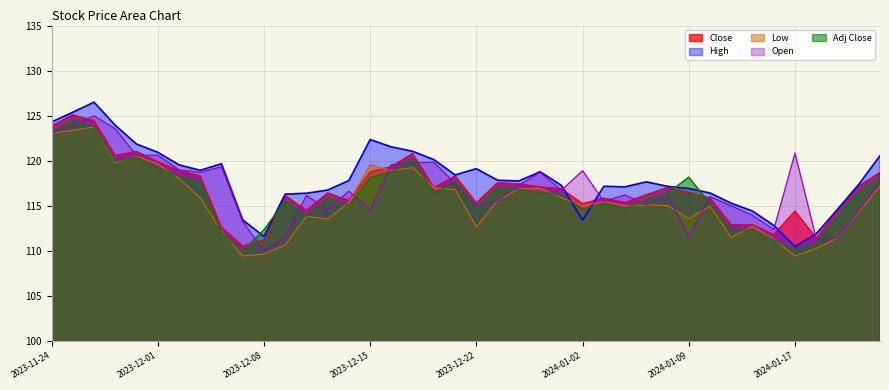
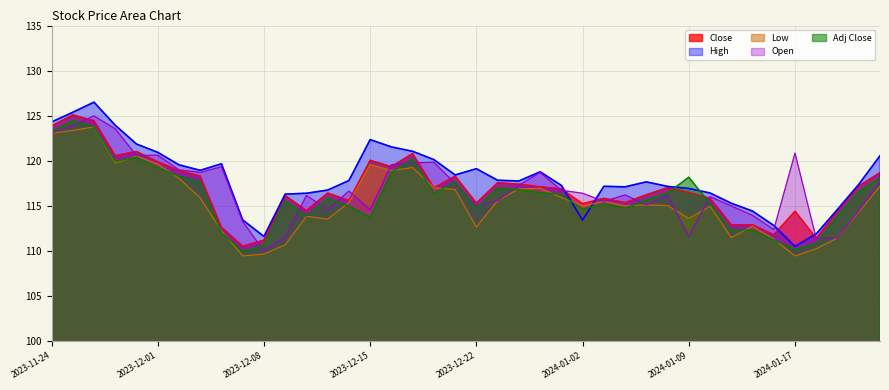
  {
    "Close": {
      "2023-11-24": 124,
      "2023-12-08": 111,
-     "2023-12-15": 119,
+     "2023-12-15": 120,
      "2023-12-22": 115,
      "2024-01-09": 116,
      "2024-01-17": 114
    },
    "High": {
      "2023-11-24": 124,
      "2023-12-01": 121,
      "2023-12-08": 112,
      "2023-12-15": 122,
      "2023-12-22": 119,
      "2024-01-02": 113,
      "2024-01-09": 117,
      "2024-01-17": 111
    },
    "Low": {
      "2023-12-08": 110,
      "2023-12-15": 120,
      "2023-12-22": 113,
      "2024-01-09": 114,
      "2024-01-17": 109
    },
    "Open": {
      "2023-12-01": 121,
      "2023-12-08": 110,
      "2023-12-15": 115,
      "2023-12-22": 115,
-     "2024-01-02": 119,
+     "2024-01-02": 116,
      "2024-01-09": 112,
      "2024-01-17": 121
    },
    "Adj Close": {
      "2023-12-01": 119,
-     "2023-12-08": 112,
-     "2023-12-15": 118,
+     "2023-12-08": 111,
+     "2023-12-15": 114,
      "2023-12-22": 115,
      "2024-01-02": 115,
      "2024-01-09": 118,
      "2024-01-17": 110
    }
  }
